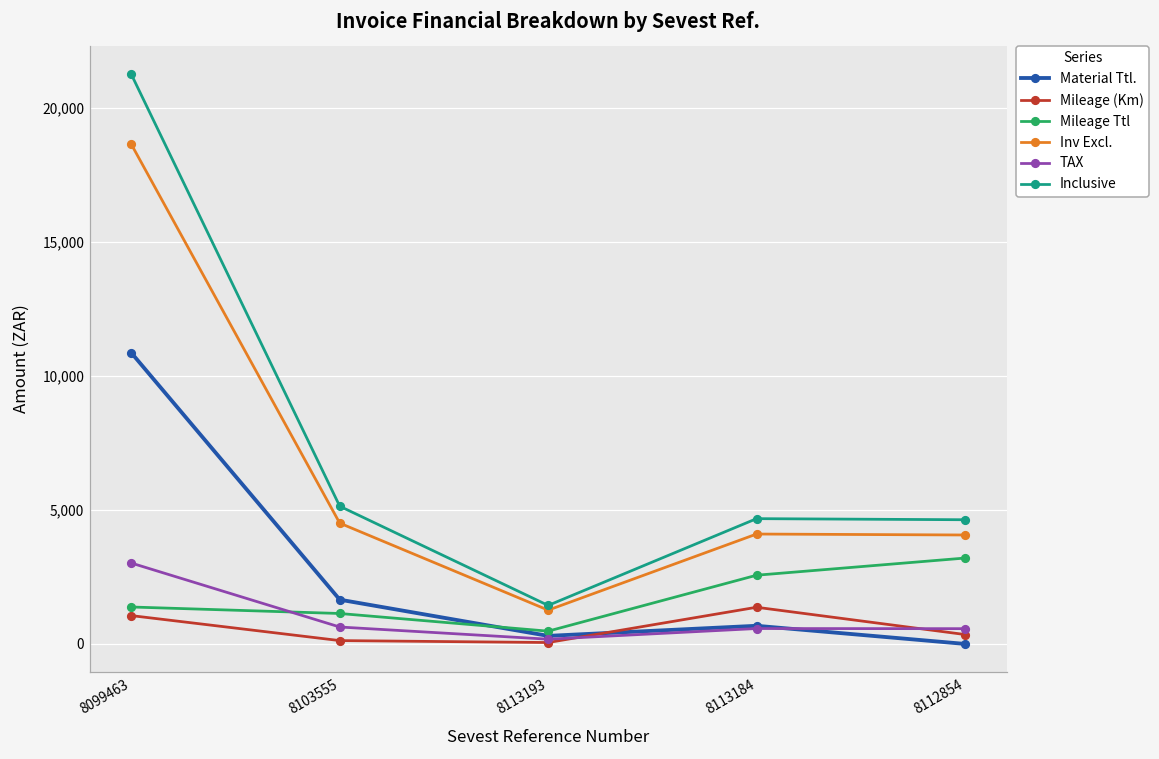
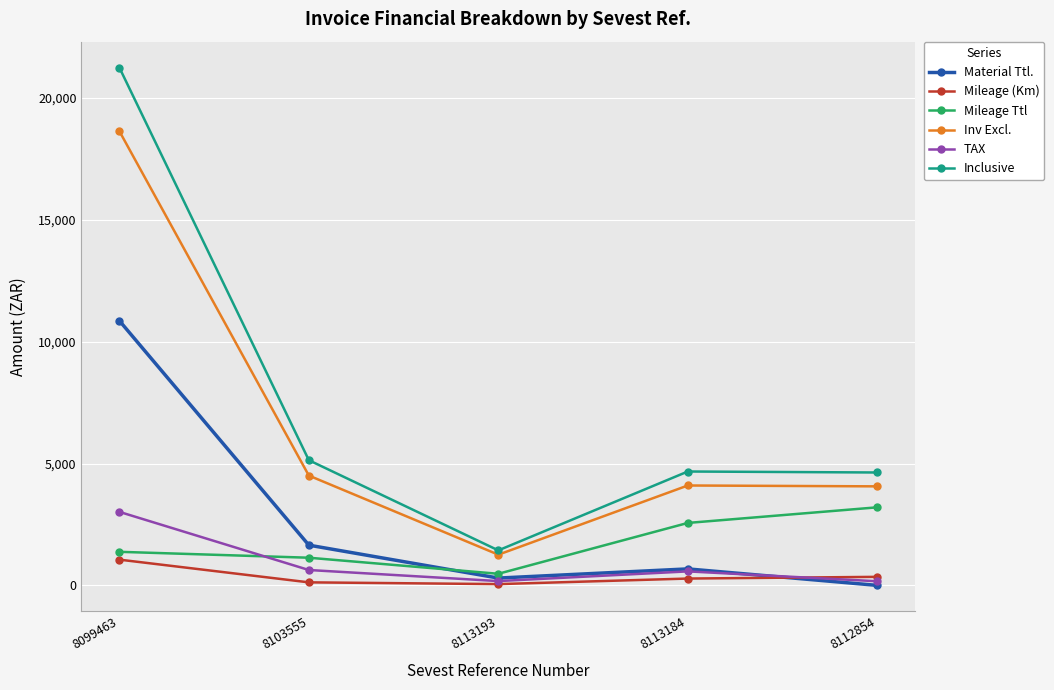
  {
    "Material Ttl.": {
      "8099463": "10,900",
      "8103555": "1,700",
      "8113193": "300",
      "8112854": "0"
    },
    "Mileage (Km)": {
      "8099463": "1,100",
      "8103555": "100",
      "8113193": "100",
-     "8113184": "1,400",
+     "8113184": "300",
      "8112854": "400"
    },
    "Inv Excl.": {
      "8099463": "18,600",
      "8103555": "4,500",
      "8113193": "1,300",
      "8113184": "4,100",
      "8112854": "4,100"
    },
    "TAX": {
      "8099463": "3,000",
      "8103555": "600",
      "8113193": "200",
-     "8112854": "600"
+     "8112854": "200"
    }
  }
